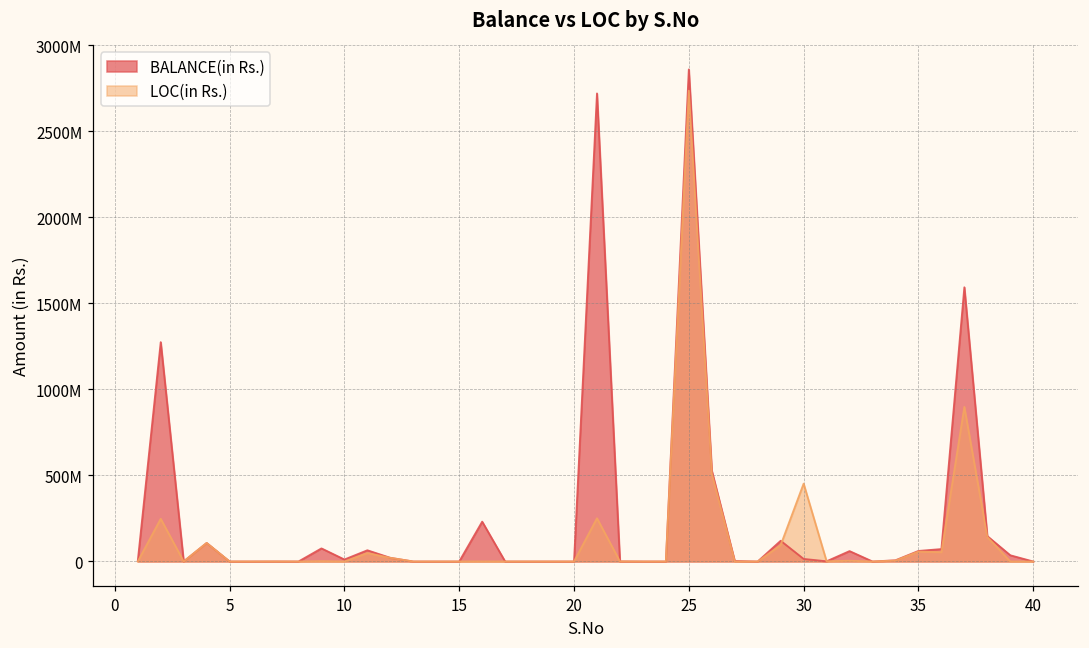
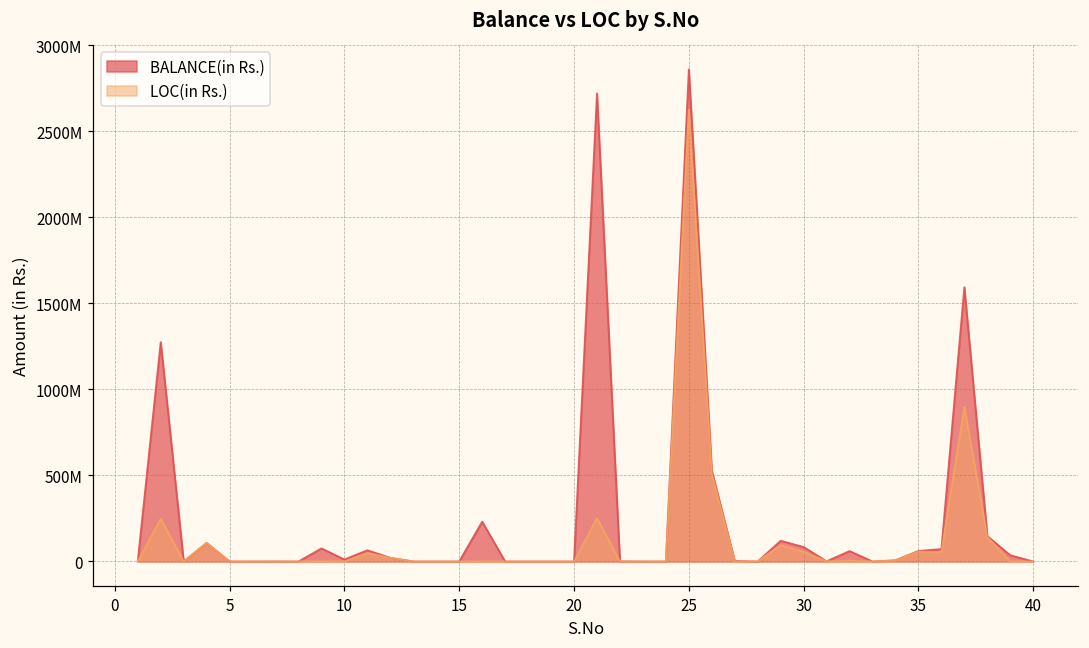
  {
    "BALANCE(in Rs.)": {
      "25": 2860000000,
-     "30": 20000000
+     "30": 80000000
    },
    "LOC(in Rs.)": {
-     "25": 2740000000,
-     "30": 450000000
+     "25": 2630000000,
+     "30": 60000000
    }
  }
